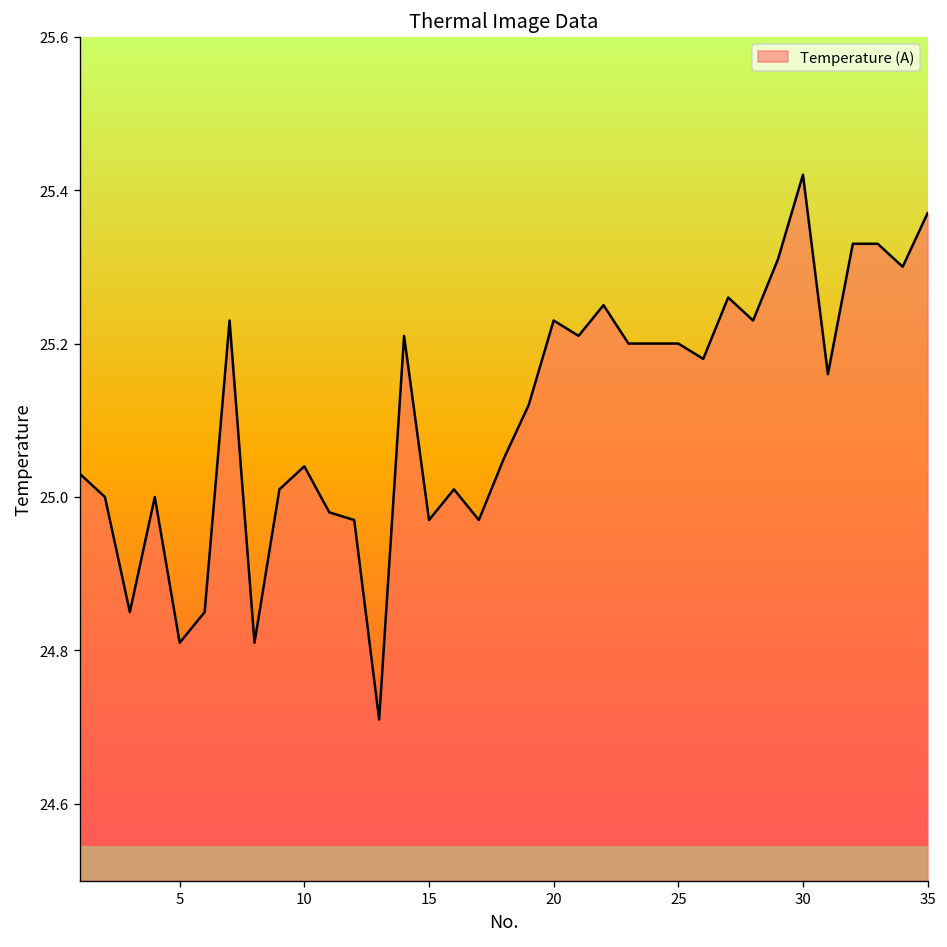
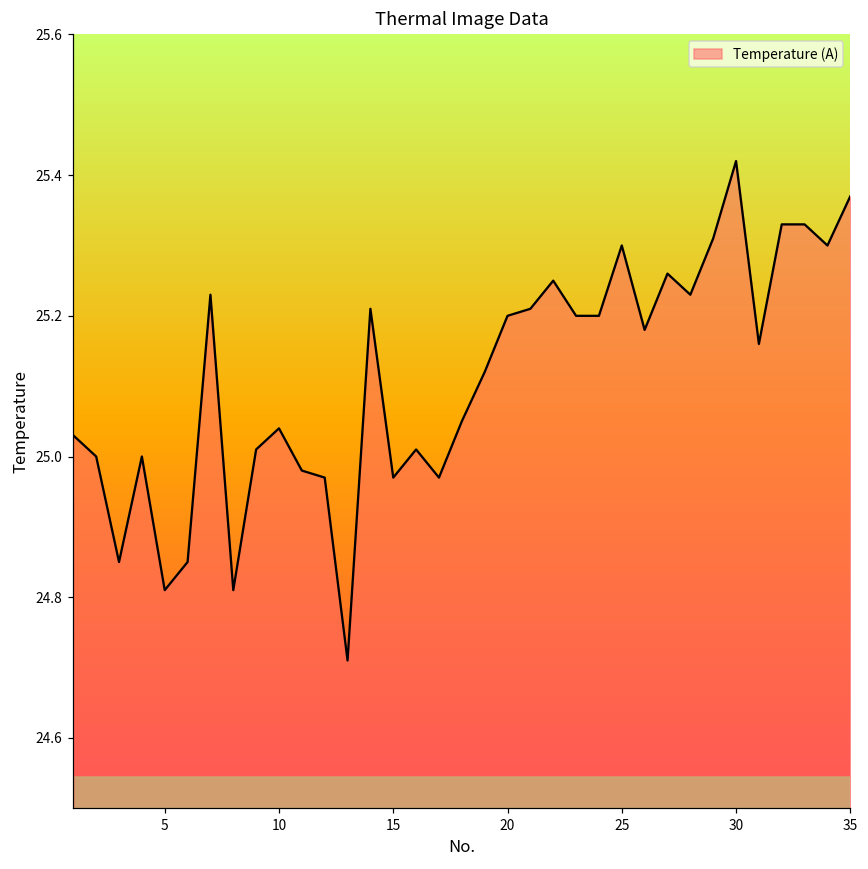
  {
    "5": 24.81,
    "10": 25.04,
    "15": 24.97,
-   "20": 25.23,
-   "25": 25.2,
+   "20": 25.20,
+   "25": 25.3,
    "30": 25.42,
    "35": 25.37
  }
